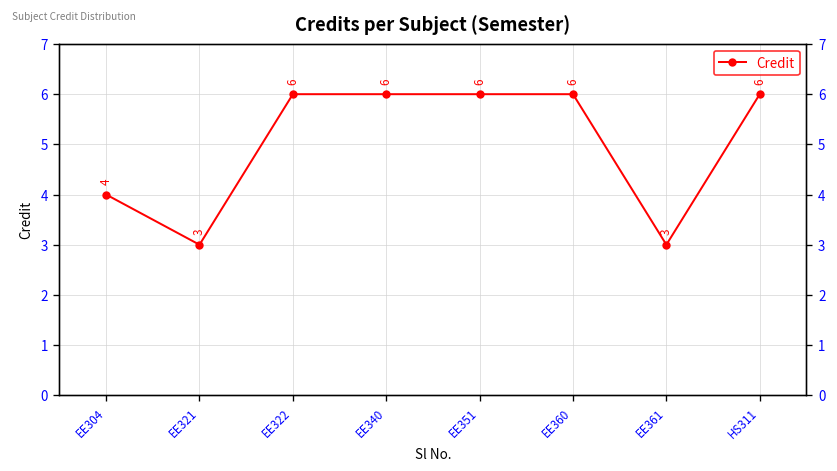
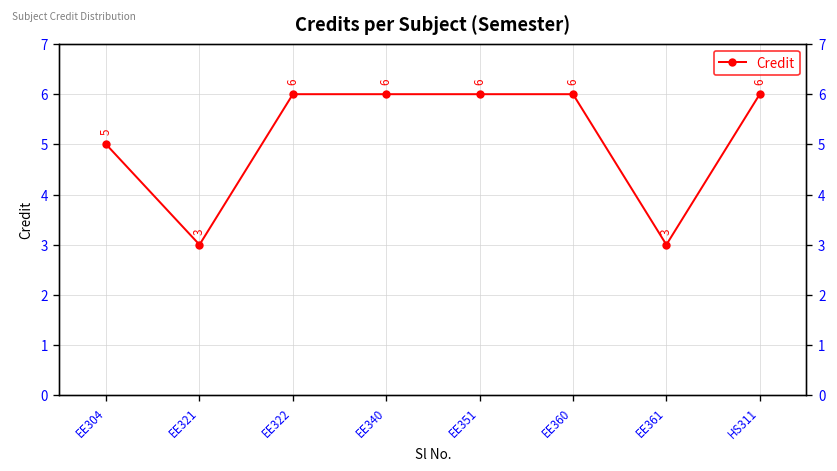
  {
-   "EE304": 4,
+   "EE304": 5,
    "EE321": 3,
    "EE322": 6,
    "EE340": 6,
    "EE351": 6,
    "EE360": 6,
    "EE361": 3,
    "HS311": 6
  }
